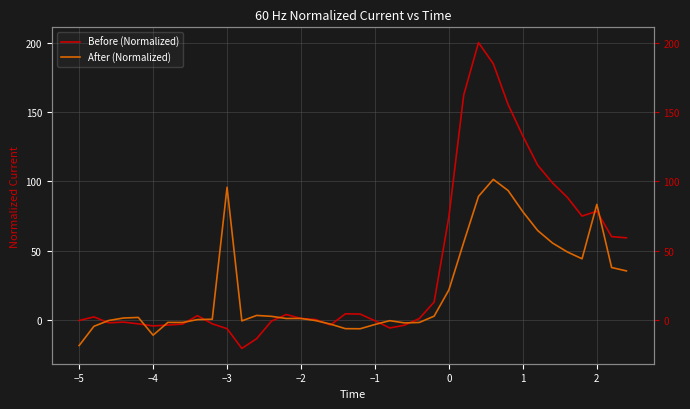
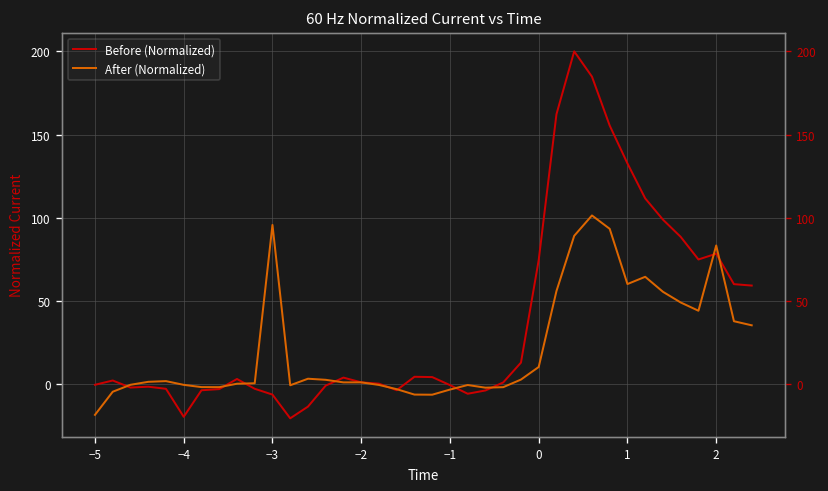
  {
    "Before (Normalized)": {
      "−5": 0,
-     "−4": -4,
+     "−4": -20,
      "−3": -6,
      "−1": -1,
      "0": 75,
      "1": 133,
      "2": 78
    },
    "After (Normalized)": {
      "−5": -18,
-     "−4": -11,
+     "−4": 0,
      "−3": 96,
      "−1": -3,
-     "0": 22,
-     "1": 78,
+     "0": 10,
+     "1": 60,
      "2": 83
    }
  }
